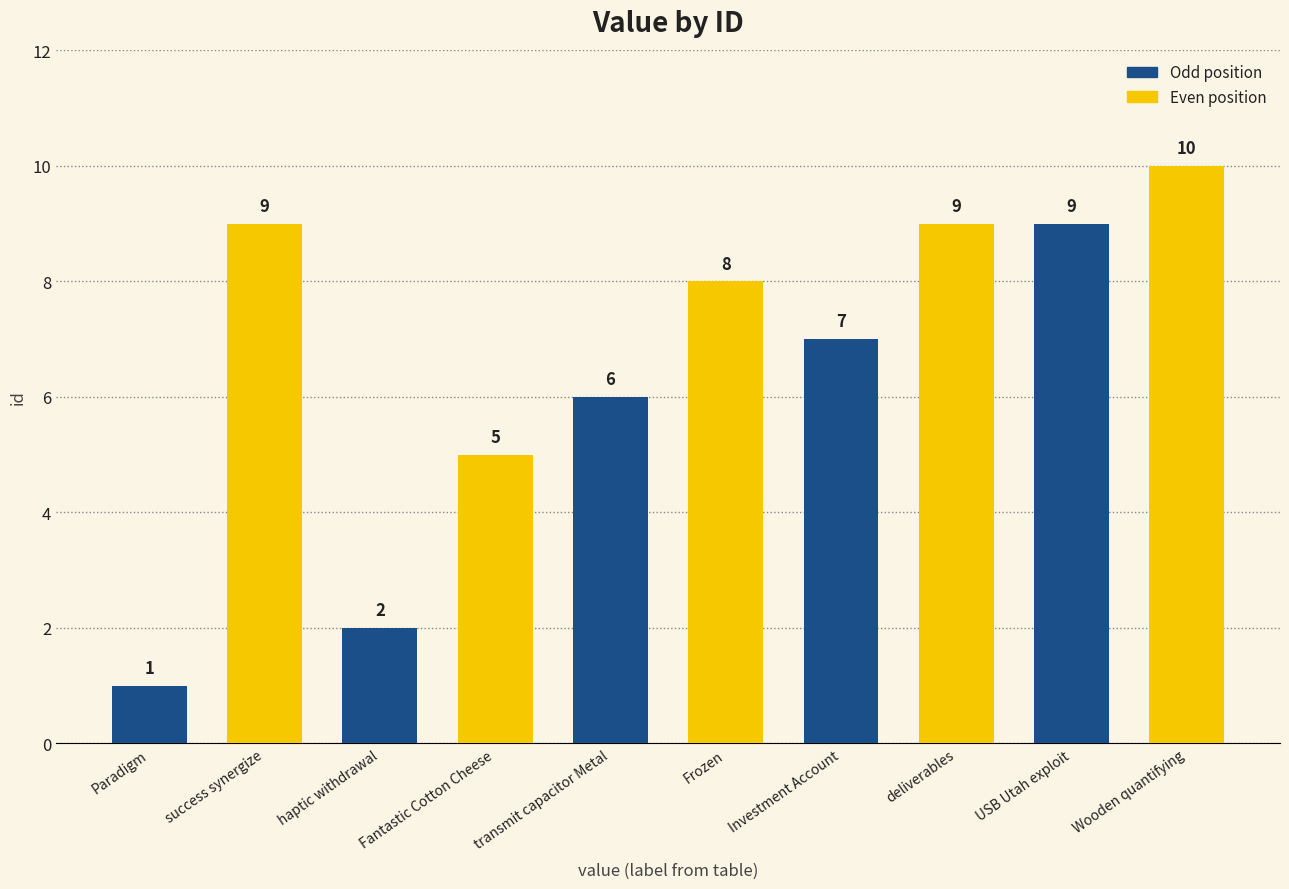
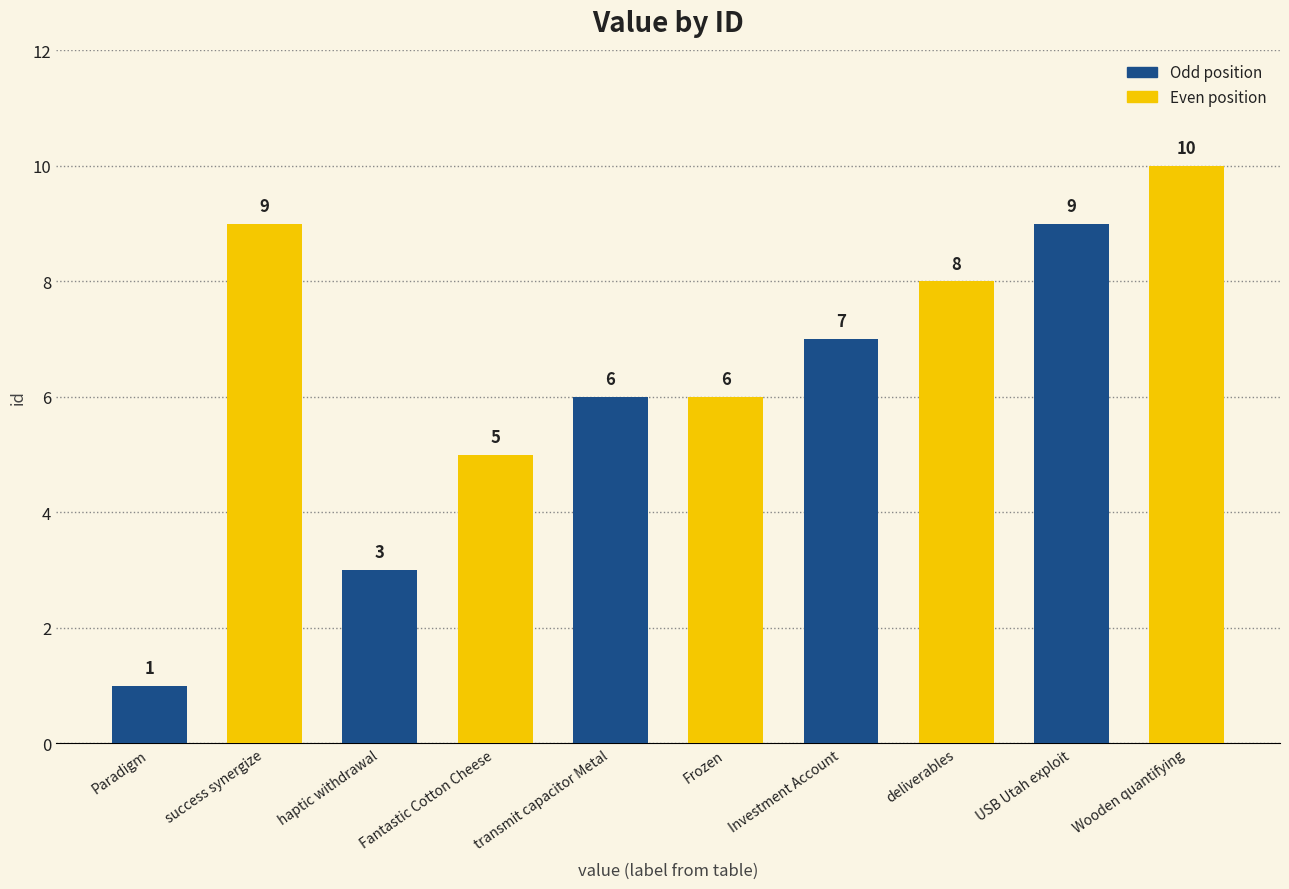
  {
    "Paradigm": 1,
    "success synergize": 9,
-   "haptic withdrawal": 2,
+   "haptic withdrawal": 3,
    "Fantastic Cotton Cheese": 5,
    "transmit capacitor Metal": 6,
-   "Frozen": 8,
+   "Frozen": 6,
    "Investment Account": 7,
-   "deliverables": 9,
+   "deliverables": 8,
    "USB Utah exploit": 9,
    "Wooden quantifying": 10
  }
